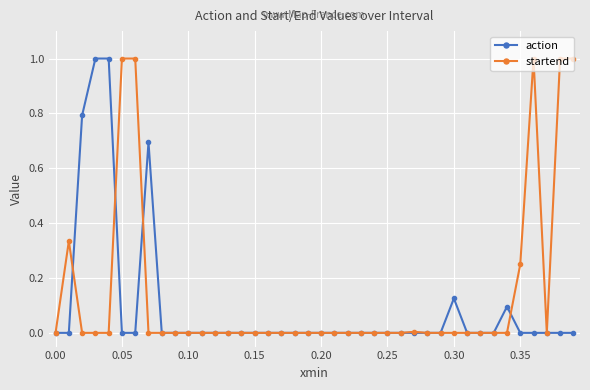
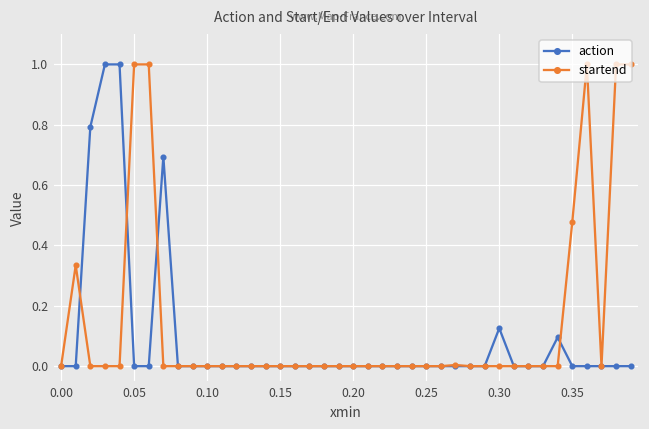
  {
    "action": {
      "0.05": 0.00,
      "0.30": 0.13,
      "0.35": 0.00
    },
    "startend": {
      "0.05": 1.00,
      "0.30": 0.00,
-     "0.35": 0.25
+     "0.35": 0.48
    }
  }
